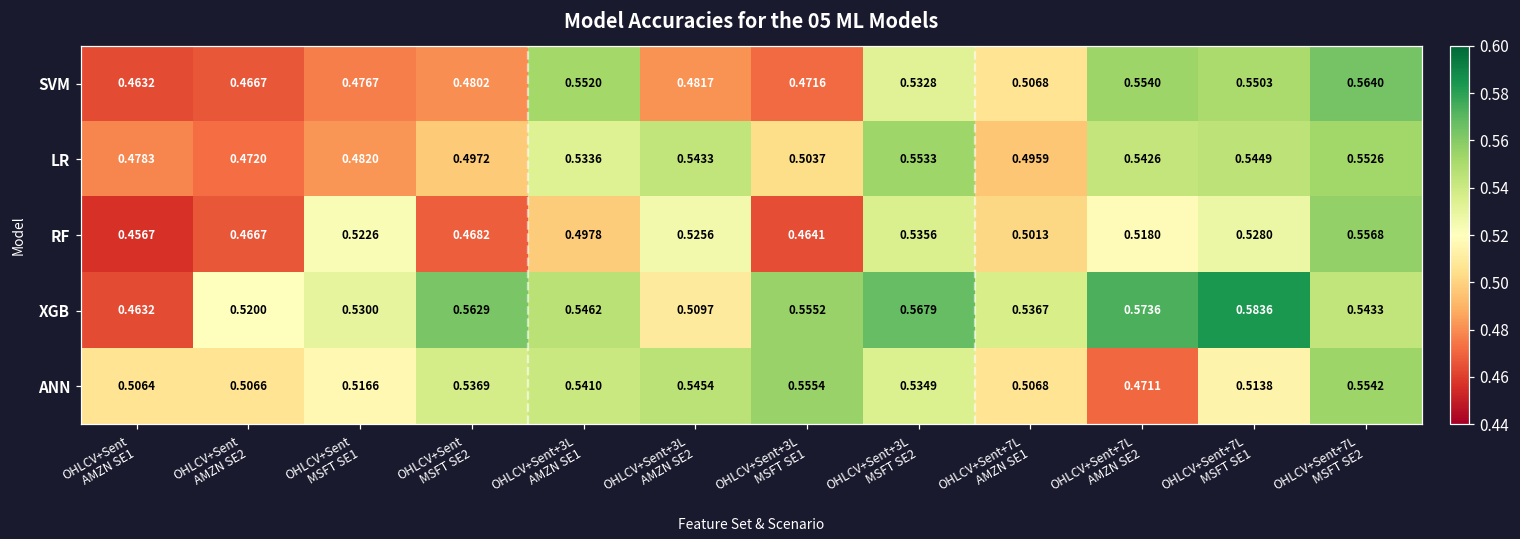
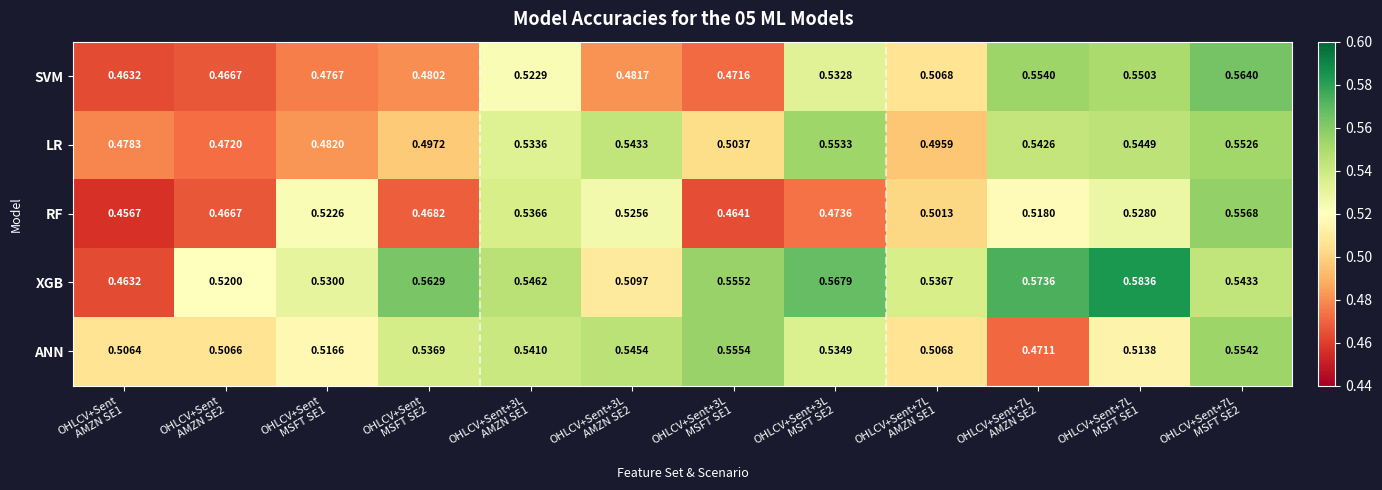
  {
    "SVM": {
      "OHLCV+Sent AMZN SE1": 0.4632,
      "OHLCV+Sent AMZN SE2": 0.4667,
      "OHLCV+Sent MSFT SE1": 0.4767,
      "OHLCV+Sent MSFT SE2": 0.4802,
-     "OHLCV+Sent+3L AMZN SE1": 0.5520,
+     "OHLCV+Sent+3L AMZN SE1": 0.5229,
      "OHLCV+Sent+3L AMZN SE2": 0.4817,
      "OHLCV+Sent+3L MSFT SE1": 0.4716,
      "OHLCV+Sent+3L MSFT SE2": 0.5328,
      "OHLCV+Sent+7L AMZN SE1": 0.5068,
      "OHLCV+Sent+7L AMZN SE2": 0.5540,
      "OHLCV+Sent+7L MSFT SE1": 0.5503,
      "OHLCV+Sent+7L MSFT SE2": 0.5640
    },
    "LR": {
      "OHLCV+Sent AMZN SE1": 0.4783,
      "OHLCV+Sent AMZN SE2": 0.4720,
      "OHLCV+Sent MSFT SE1": 0.4820,
      "OHLCV+Sent MSFT SE2": 0.4972,
      "OHLCV+Sent+3L AMZN SE1": 0.5336,
      "OHLCV+Sent+3L AMZN SE2": 0.5433,
      "OHLCV+Sent+3L MSFT SE1": 0.5037,
      "OHLCV+Sent+3L MSFT SE2": 0.5533,
      "OHLCV+Sent+7L AMZN SE1": 0.4959,
      "OHLCV+Sent+7L AMZN SE2": 0.5426,
      "OHLCV+Sent+7L MSFT SE1": 0.5449,
      "OHLCV+Sent+7L MSFT SE2": 0.5526
    },
    "RF": {
      "OHLCV+Sent AMZN SE1": 0.4567,
      "OHLCV+Sent AMZN SE2": 0.4667,
      "OHLCV+Sent MSFT SE1": 0.5226,
      "OHLCV+Sent MSFT SE2": 0.4682,
-     "OHLCV+Sent+3L AMZN SE1": 0.4978,
+     "OHLCV+Sent+3L AMZN SE1": 0.5366,
      "OHLCV+Sent+3L AMZN SE2": 0.5256,
      "OHLCV+Sent+3L MSFT SE1": 0.4641,
-     "OHLCV+Sent+3L MSFT SE2": 0.5356,
+     "OHLCV+Sent+3L MSFT SE2": 0.4736,
      "OHLCV+Sent+7L AMZN SE1": 0.5013,
      "OHLCV+Sent+7L AMZN SE2": 0.5180,
      "OHLCV+Sent+7L MSFT SE1": 0.5280,
      "OHLCV+Sent+7L MSFT SE2": 0.5568
    },
    "XGB": {
      "OHLCV+Sent AMZN SE1": 0.4632,
      "OHLCV+Sent AMZN SE2": 0.5200,
      "OHLCV+Sent MSFT SE1": 0.5300,
      "OHLCV+Sent MSFT SE2": 0.5629,
      "OHLCV+Sent+3L AMZN SE1": 0.5462,
      "OHLCV+Sent+3L AMZN SE2": 0.5097,
      "OHLCV+Sent+3L MSFT SE1": 0.5552,
      "OHLCV+Sent+3L MSFT SE2": 0.5679,
      "OHLCV+Sent+7L AMZN SE1": 0.5367,
      "OHLCV+Sent+7L AMZN SE2": 0.5736,
      "OHLCV+Sent+7L MSFT SE1": 0.5836,
      "OHLCV+Sent+7L MSFT SE2": 0.5433
    },
    "ANN": {
      "OHLCV+Sent AMZN SE1": 0.5064,
      "OHLCV+Sent AMZN SE2": 0.5066,
      "OHLCV+Sent MSFT SE1": 0.5166,
      "OHLCV+Sent MSFT SE2": 0.5369,
      "OHLCV+Sent+3L AMZN SE1": 0.5410,
      "OHLCV+Sent+3L AMZN SE2": 0.5454,
      "OHLCV+Sent+3L MSFT SE1": 0.5554,
      "OHLCV+Sent+3L MSFT SE2": 0.5349,
      "OHLCV+Sent+7L AMZN SE1": 0.5068,
      "OHLCV+Sent+7L AMZN SE2": 0.4711,
      "OHLCV+Sent+7L MSFT SE1": 0.5138,
      "OHLCV+Sent+7L MSFT SE2": 0.5542
    }
  }
